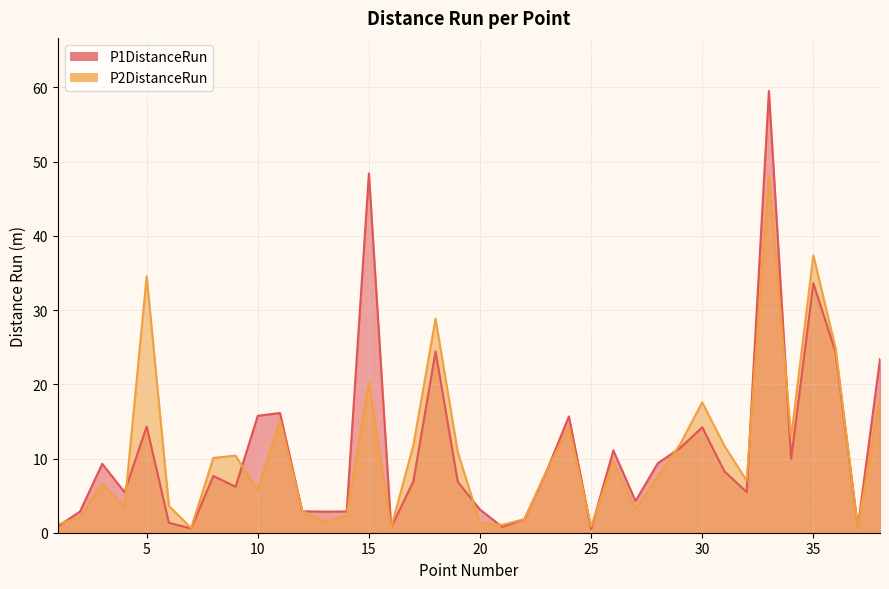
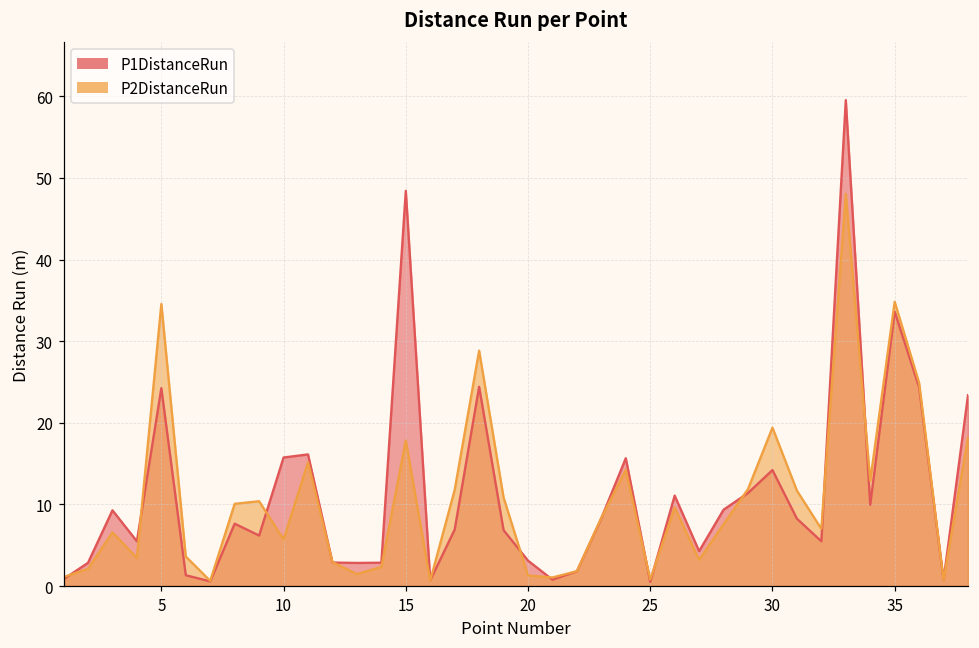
  {
    "P1DistanceRun": {
-     "5": 14,
+     "5": 24,
      "10": 16,
      "15": 48,
      "20": 3,
      "30": 14,
      "35": 34
    },
    "P2DistanceRun": {
      "5": 35,
      "10": 6,
-     "15": 20,
+     "15": 18,
      "20": 1,
-     "30": 18,
-     "35": 37
+     "30": 19,
+     "35": 35
    }
  }
